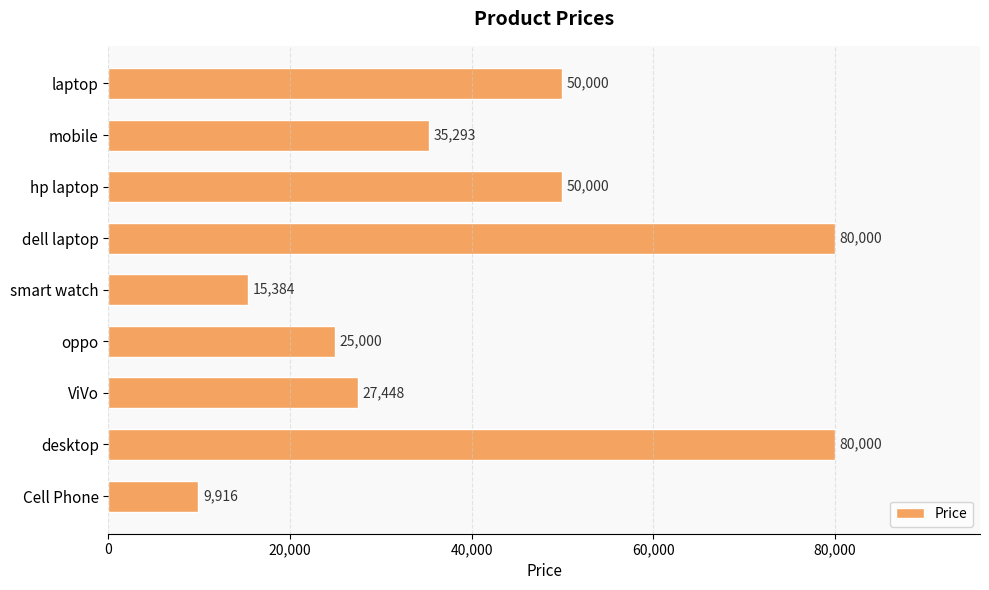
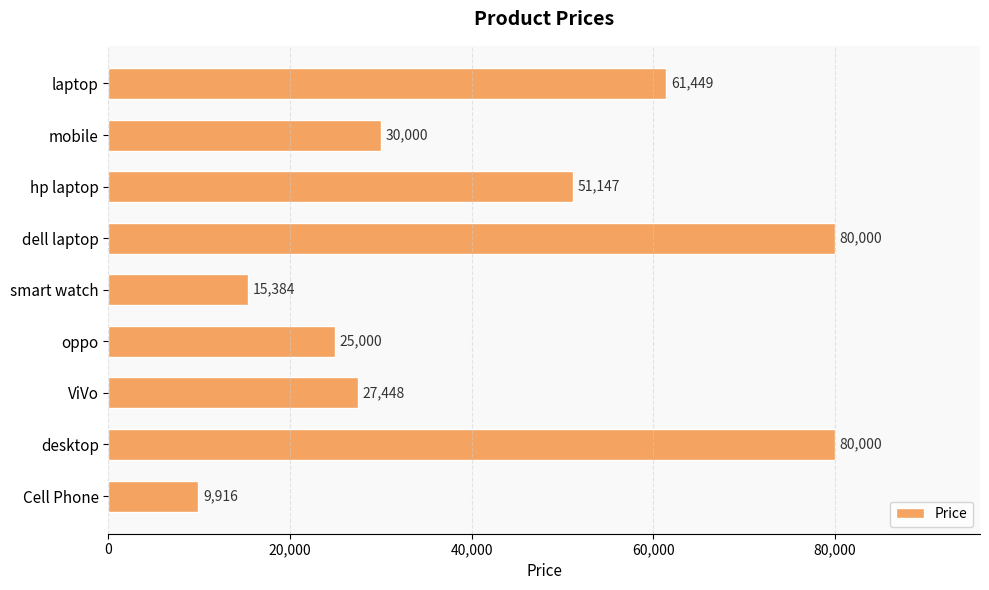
  {
-   "laptop": "50,000",
-   "mobile": "35,293",
-   "hp laptop": "50,000",
+   "laptop": "61,449",
+   "mobile": "30,000",
+   "hp laptop": "51,147",
    "dell laptop": "80,000",
    "smart watch": "15,384",
    "oppo": "25,000",
    "ViVo": "27,448",
    "desktop": "80,000",
    "Cell Phone": "9,916"
  }
